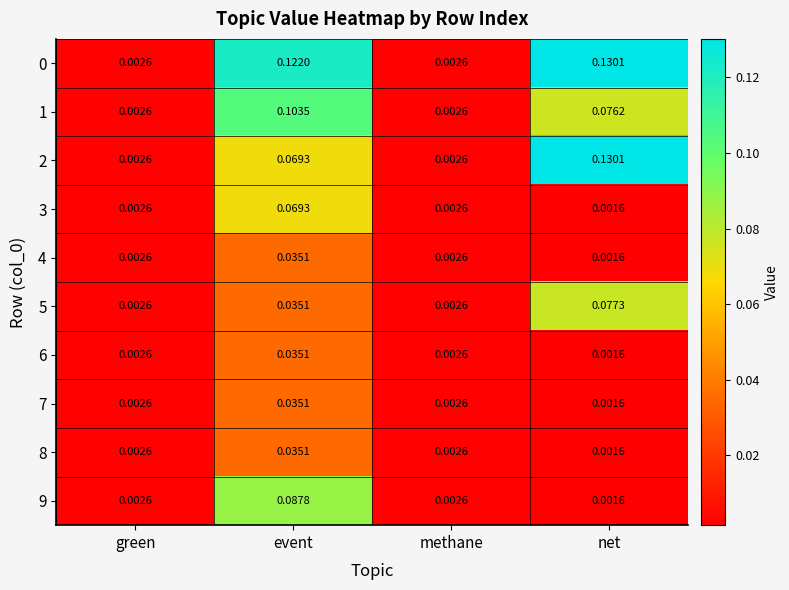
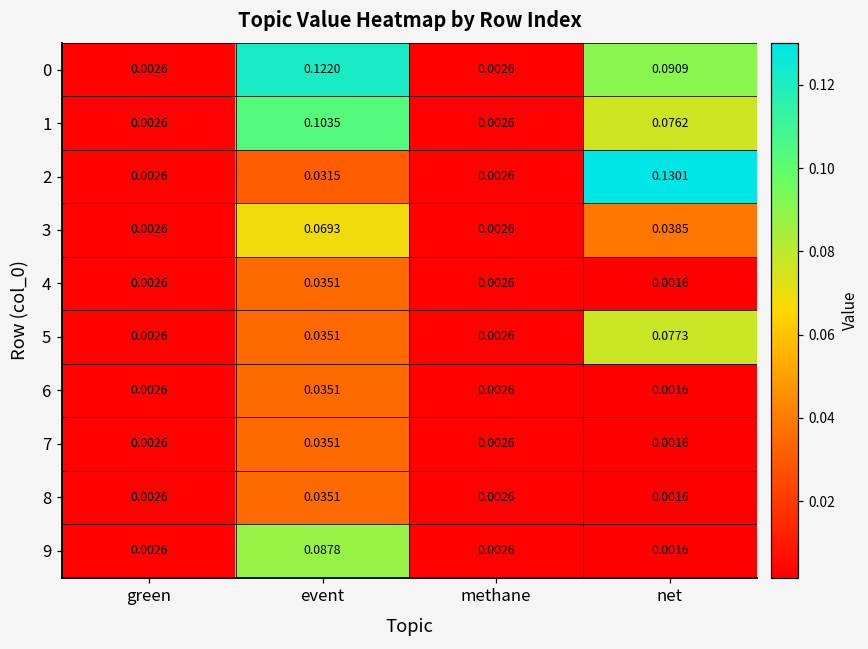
  {
    "0": {
      "green": 0.0026,
      "event": 0.1220,
      "methane": 0.0026,
-     "net": 0.1301
+     "net": 0.0909
    },
    "1": {
      "green": 0.0026,
      "event": 0.1035,
      "methane": 0.0026,
      "net": 0.0762
    },
    "2": {
      "green": 0.0026,
-     "event": 0.0693,
+     "event": 0.0315,
      "methane": 0.0026,
      "net": 0.1301
    },
    "3": {
      "green": 0.0026,
      "event": 0.0693,
      "methane": 0.0026,
-     "net": 0.0016
+     "net": 0.0385
    },
    "4": {
      "green": 0.0026,
      "event": 0.0351,
      "methane": 0.0026,
      "net": 0.0016
    },
    "5": {
      "green": 0.0026,
      "event": 0.0351,
      "methane": 0.0026,
      "net": 0.0773
    },
    "6": {
      "green": 0.0026,
      "event": 0.0351,
      "methane": 0.0026,
      "net": 0.0016
    },
    "7": {
      "green": 0.0026,
      "event": 0.0351,
      "methane": 0.0026,
      "net": 0.0016
    },
    "8": {
      "green": 0.0026,
      "event": 0.0351,
      "methane": 0.0026,
      "net": 0.0016
    },
    "9": {
      "green": 0.0026,
      "event": 0.0878,
      "methane": 0.0026,
      "net": 0.0016
    }
  }
